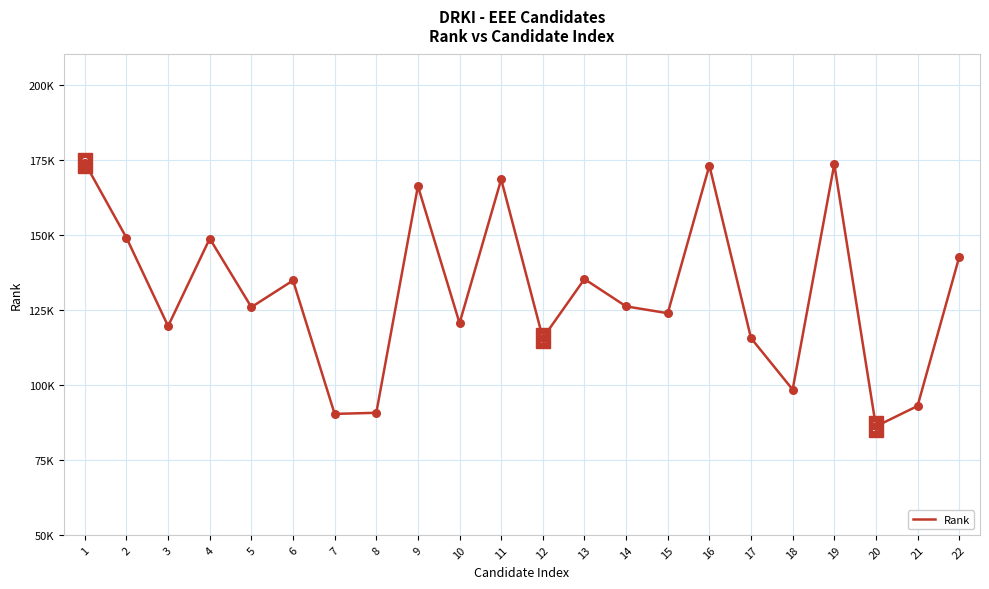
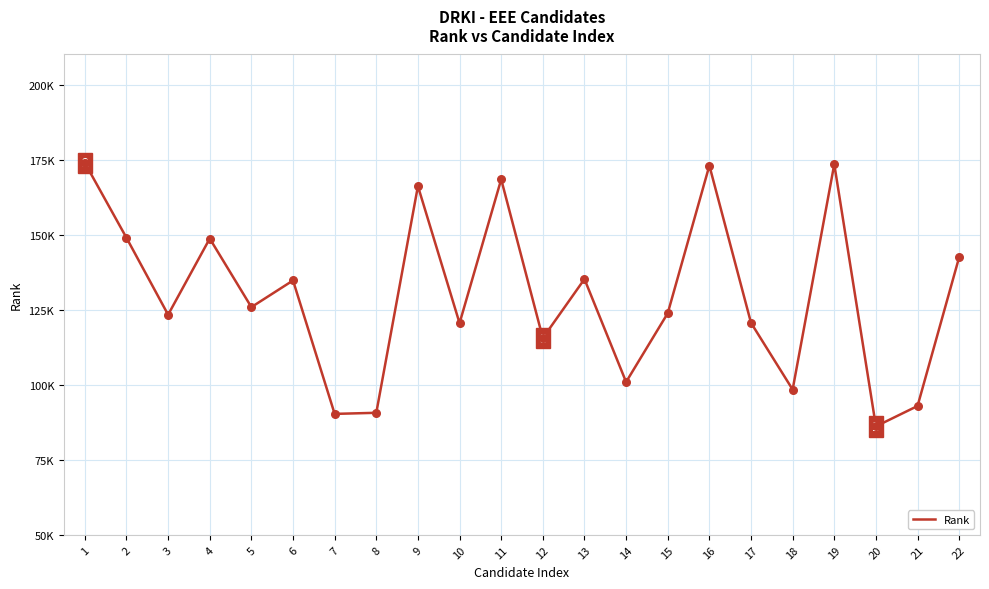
  {
    "2": 149000,
-   "3": 120000,
+   "3": 123000,
    "4": 149000,
    "5": 126000,
    "6": 135000,
    "7": 90000,
    "8": 91000,
    "9": 166000,
    "10": 121000,
    "11": 168000,
    "13": 135000,
-   "14": 126000,
+   "14": 101000,
    "15": 124000,
    "16": 173000,
-   "17": 116000,
+   "17": 121000,
    "18": 98000,
    "19": 173000,
    "21": 93000,
    "22": 143000
  }
